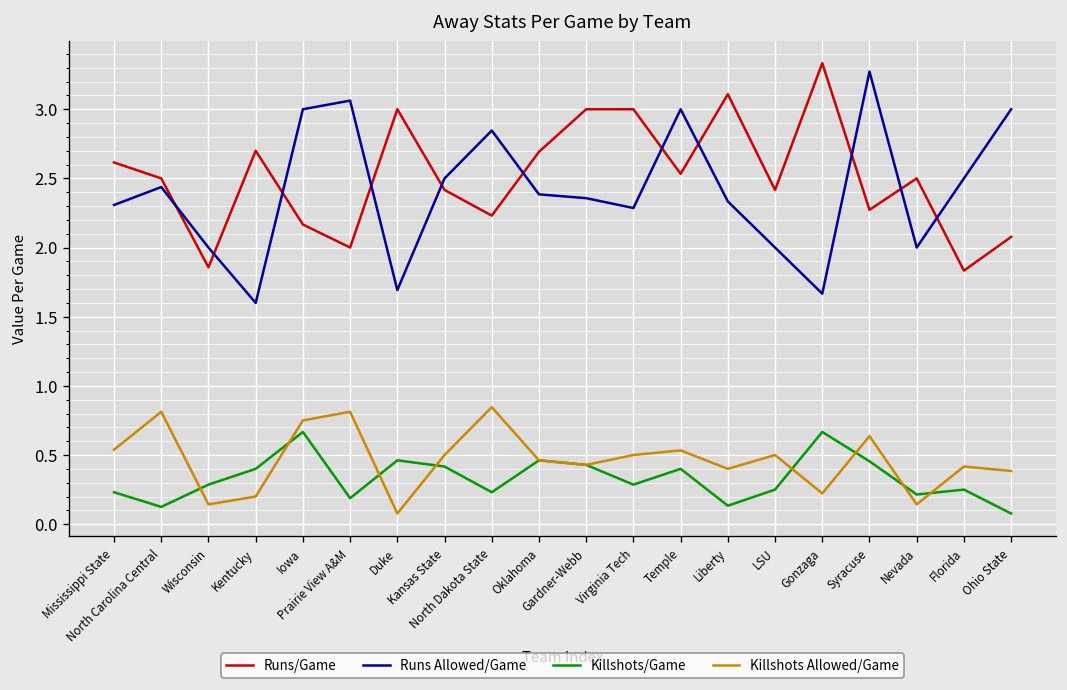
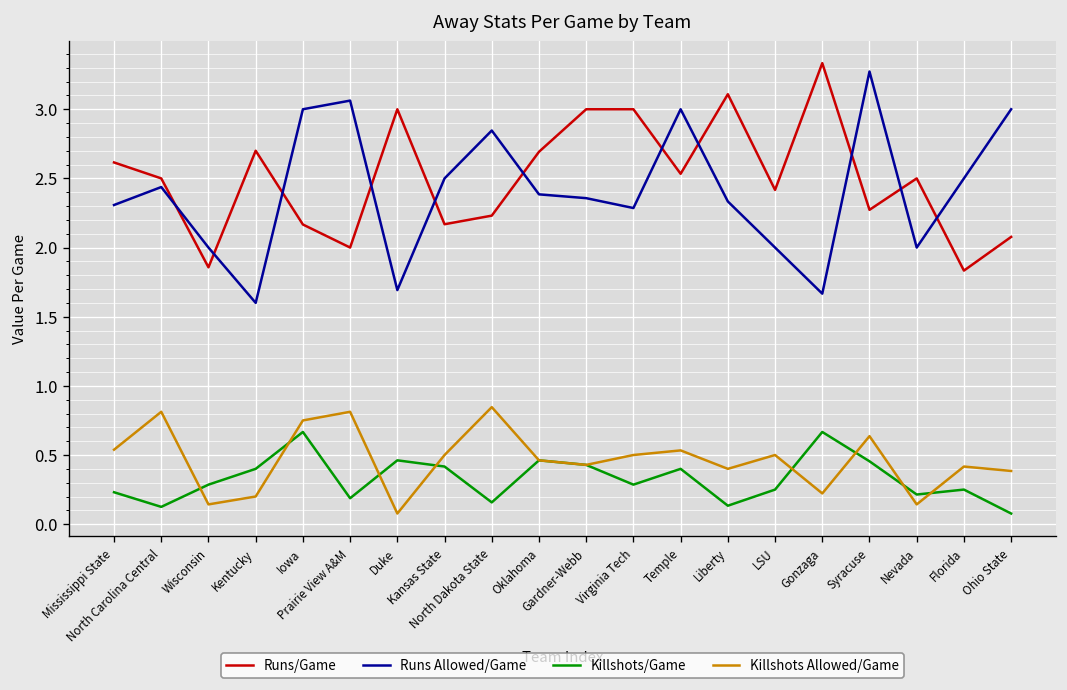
  {
    "Runs/Game": {
      "Mississippi State": 2.62,
      "North Carolina Central": 2.50,
      "Wisconsin": 1.86,
      "Kentucky": 2.70,
      "Iowa": 2.17,
      "Prairie View A&M": 2.00,
      "Duke": 3.00,
-     "Kansas State": 2.42,
+     "Kansas State": 2.17,
      "North Dakota State": 2.23,
      "Oklahoma": 2.69,
      "Gardner-Webb": 3.00,
      "Virginia Tech": 3.00,
      "Temple": 2.53,
      "Liberty": 3.11,
      "LSU": 2.42,
      "Gonzaga": 3.33,
      "Syracuse": 2.27,
      "Nevada": 2.50,
      "Florida": 1.83,
      "Ohio State": 2.08
    },
    "Runs Allowed/Game": {
      "Mississippi State": 2.31,
      "North Carolina Central": 2.44,
      "Wisconsin": 2.00,
      "Kentucky": 1.60,
      "Iowa": 3.00,
      "Prairie View A&M": 3.06,
      "Duke": 1.69,
      "Kansas State": 2.50,
      "North Dakota State": 2.85,
      "Oklahoma": 2.38,
      "Gardner-Webb": 2.36,
      "Virginia Tech": 2.29,
      "Temple": 3.00,
      "Liberty": 2.33,
      "LSU": 2.00,
      "Gonzaga": 1.67,
      "Syracuse": 3.27,
      "Nevada": 2.00,
      "Florida": 2.50,
      "Ohio State": 3.00
    },
    "Killshots/Game": {
      "Mississippi State": 0.23,
      "North Carolina Central": 0.13,
      "Wisconsin": 0.29,
      "Kentucky": 0.40,
      "Iowa": 0.67,
      "Prairie View A&M": 0.19,
      "Duke": 0.46,
      "Kansas State": 0.42,
-     "North Dakota State": 0.23,
+     "North Dakota State": 0.16,
      "Virginia Tech": 0.29,
      "Temple": 0.40,
      "Liberty": 0.13,
      "LSU": 0.25,
      "Gonzaga": 0.67,
      "Syracuse": 0.45,
      "Nevada": 0.21,
      "Florida": 0.25,
      "Ohio State": 0.08
    },
    "Killshots Allowed/Game": {
      "Mississippi State": 0.54,
      "North Carolina Central": 0.81,
      "Wisconsin": 0.14,
      "Kentucky": 0.20,
      "Iowa": 0.75,
      "Prairie View A&M": 0.81,
      "Duke": 0.08,
      "Kansas State": 0.50,
      "North Dakota State": 0.85,
      "Virginia Tech": 0.50,
      "Temple": 0.53,
      "Liberty": 0.40,
      "LSU": 0.50,
      "Gonzaga": 0.22,
      "Syracuse": 0.64,
      "Nevada": 0.14,
      "Florida": 0.42,
      "Ohio State": 0.38
    }
  }
